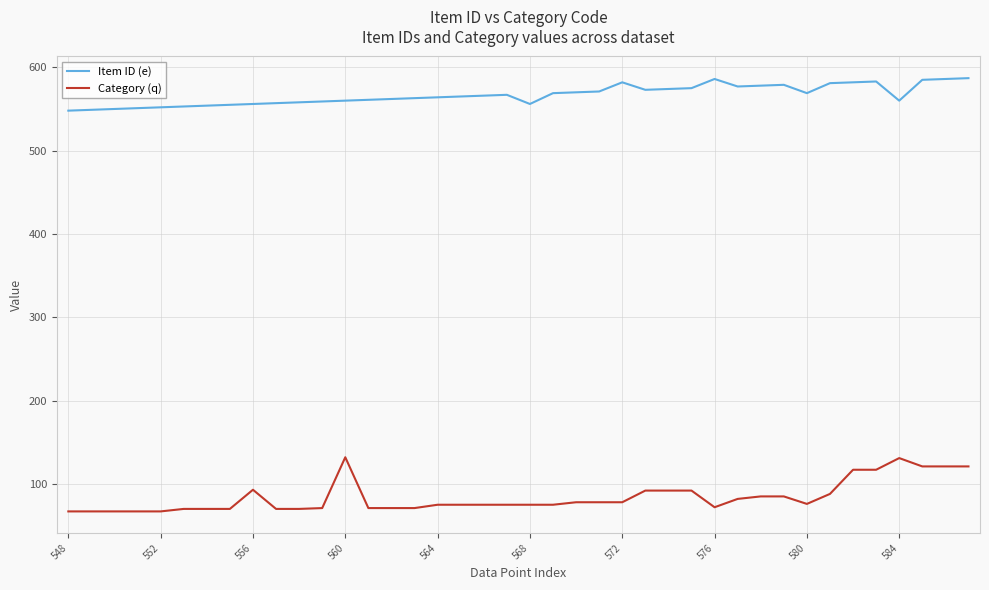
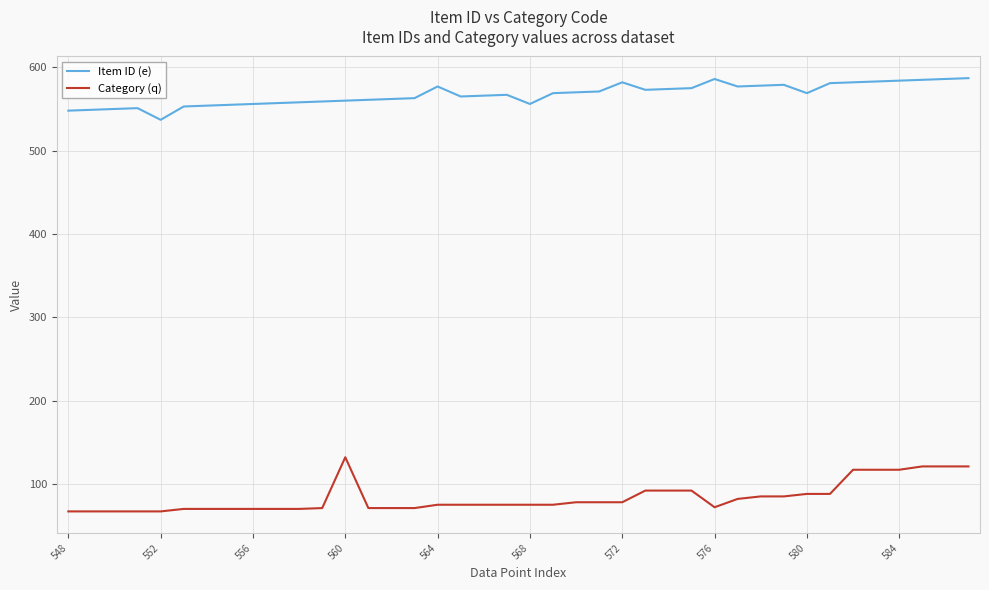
  {
    "Item ID (e)": {
      "548": 550,
-     "552": 550,
+     "552": 540,
      "556": 560,
      "560": 560,
-     "564": 560,
+     "564": 580,
      "568": 560,
      "572": 580,
      "576": 590,
      "580": 570,
-     "584": 560
+     "584": 580
    },
    "Category (q)": {
      "548": 70,
      "552": 70,
-     "556": 90,
+     "556": 70,
      "560": 130,
      "564": 80,
      "568": 80,
      "572": 80,
      "576": 70,
-     "580": 80,
-     "584": 130
+     "580": 90,
+     "584": 120
    }
  }
